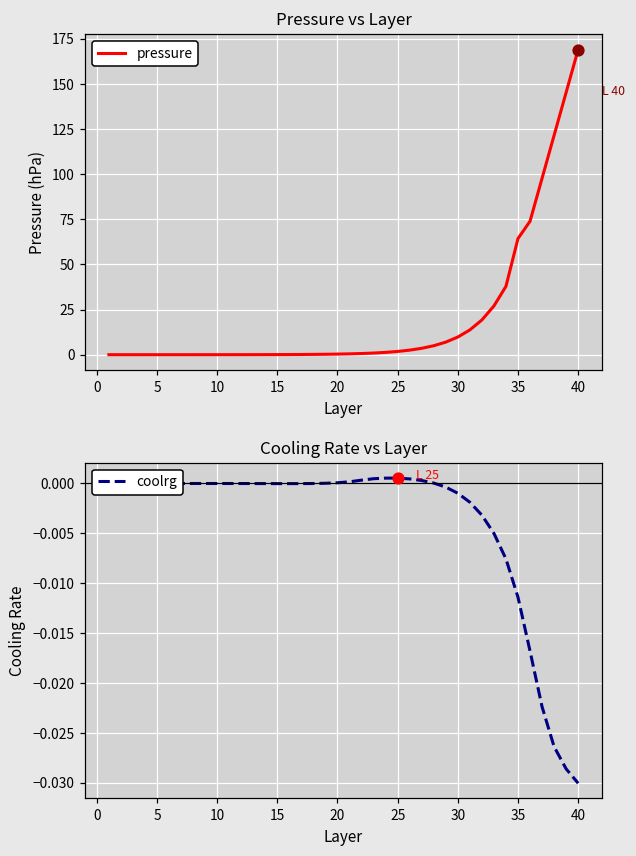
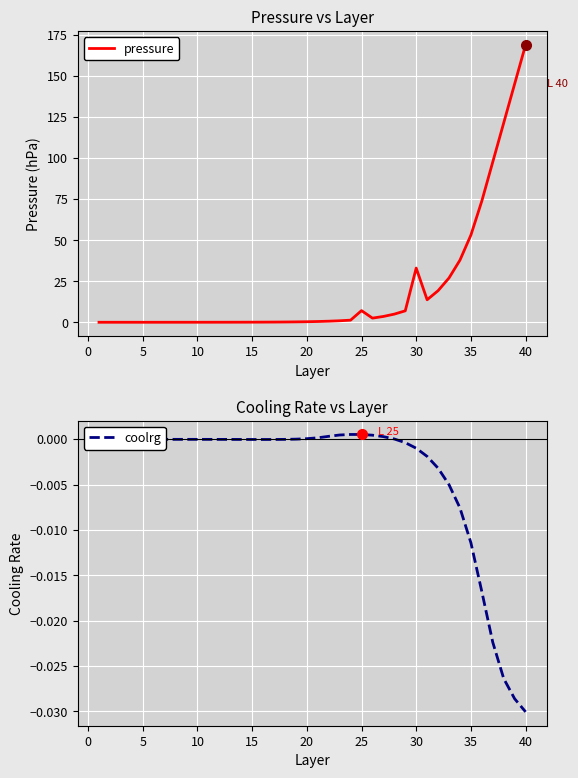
  {
    "Pressure vs Layer": {
      "pressure": {
        "5": 0,
        "10": 0,
        "15": 0,
        "20": 0,
-       "25": 2,
-       "30": 10,
-       "35": 64
+       "25": 7,
+       "30": 33,
+       "35": 53
      }
    },
    "Cooling Rate vs Layer": {
      "coolrg": {
        "10": 0.000,
        "15": 0.000,
        "20": 0.000,
        "30": -0.001,
        "35": -0.011,
        "40": -0.030
      }
    }
  }
